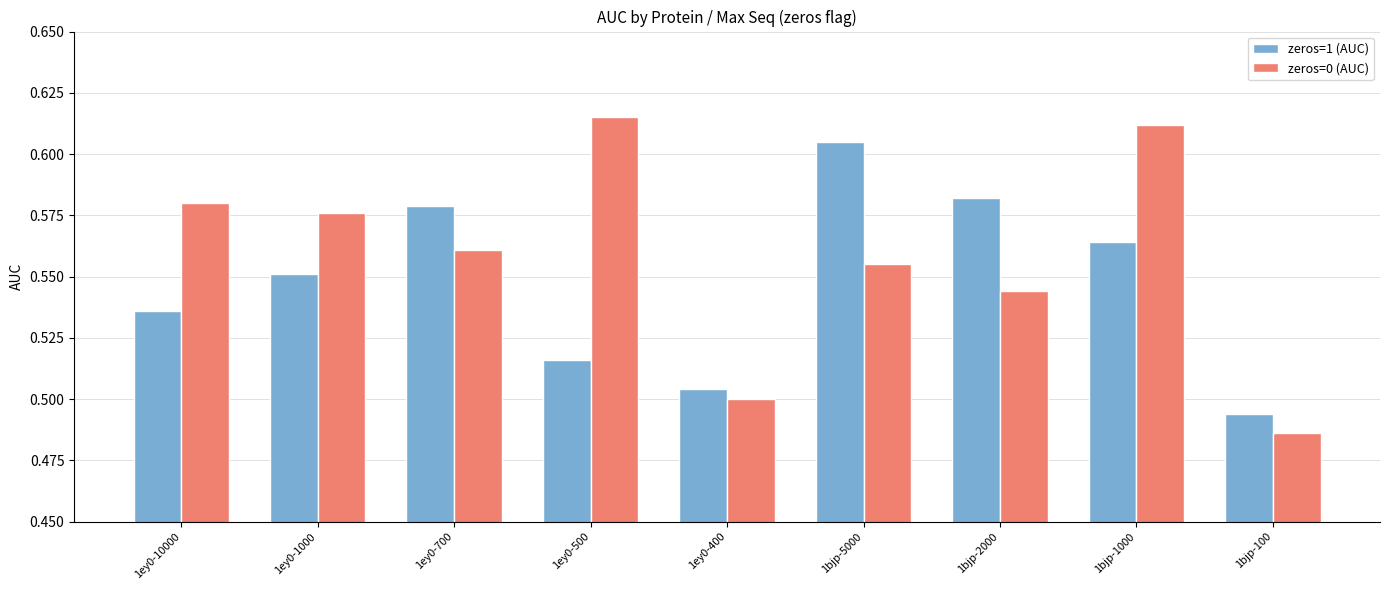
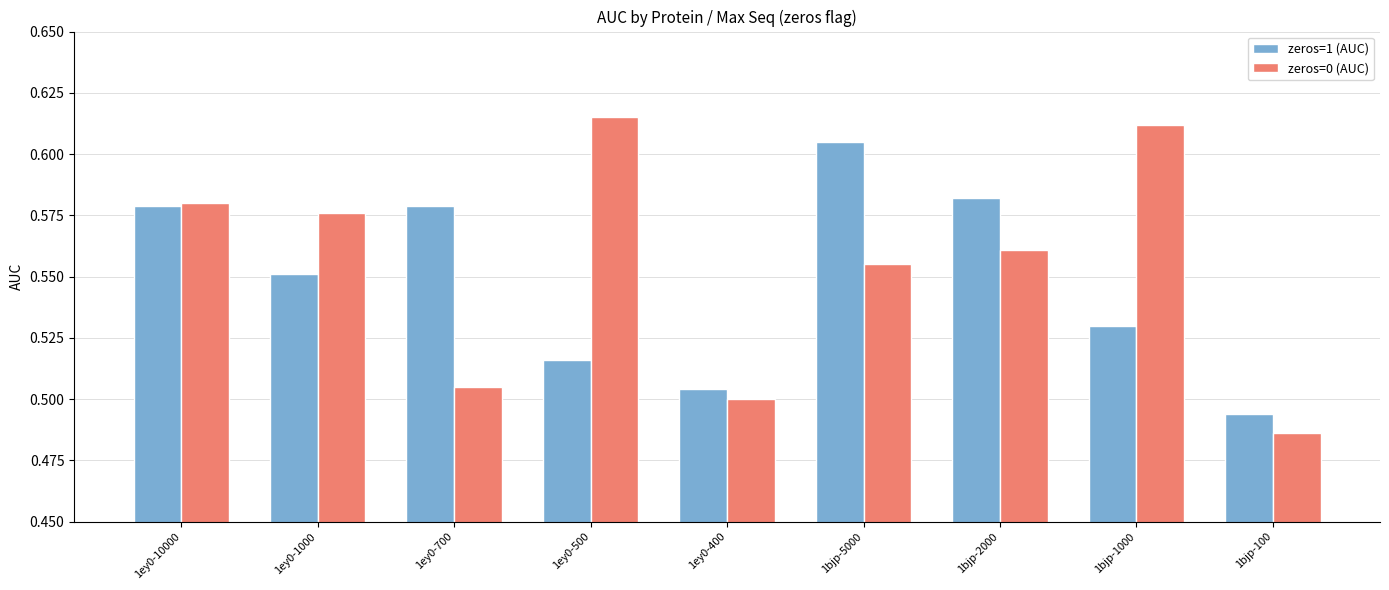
  {
    "zeros=1 (AUC)": {
-     "1ey0-10000": 0.536,
+     "1ey0-10000": 0.579,
      "1ey0-1000": 0.551,
      "1ey0-700": 0.579,
      "1ey0-500": 0.516,
      "1ey0-400": 0.504,
      "1bjp-5000": 0.605,
      "1bjp-2000": 0.582,
-     "1bjp-1000": 0.564,
+     "1bjp-1000": 0.530,
      "1bjp-100": 0.494
    },
    "zeros=0 (AUC)": {
      "1ey0-10000": 0.580,
      "1ey0-1000": 0.576,
-     "1ey0-700": 0.561,
+     "1ey0-700": 0.505,
      "1ey0-500": 0.615,
      "1ey0-400": 0.500,
      "1bjp-5000": 0.555,
-     "1bjp-2000": 0.544,
+     "1bjp-2000": 0.561,
      "1bjp-1000": 0.612,
      "1bjp-100": 0.486
    }
  }
